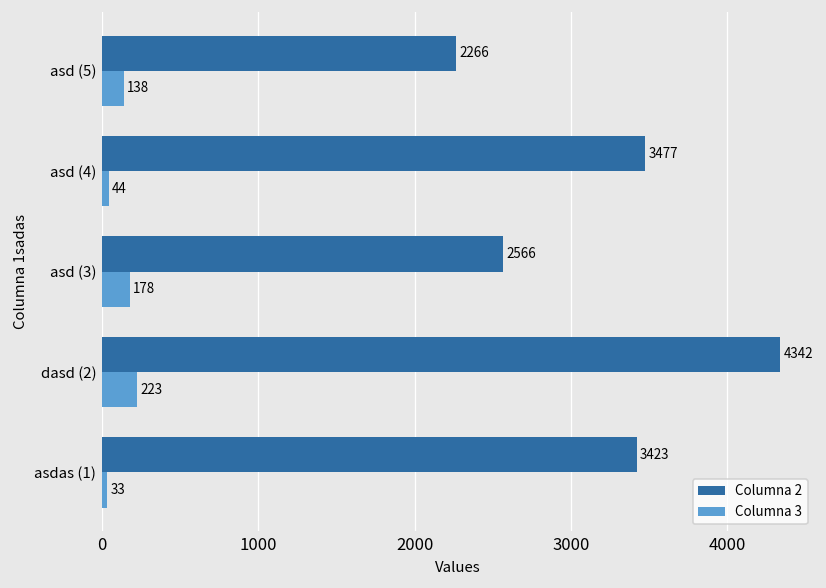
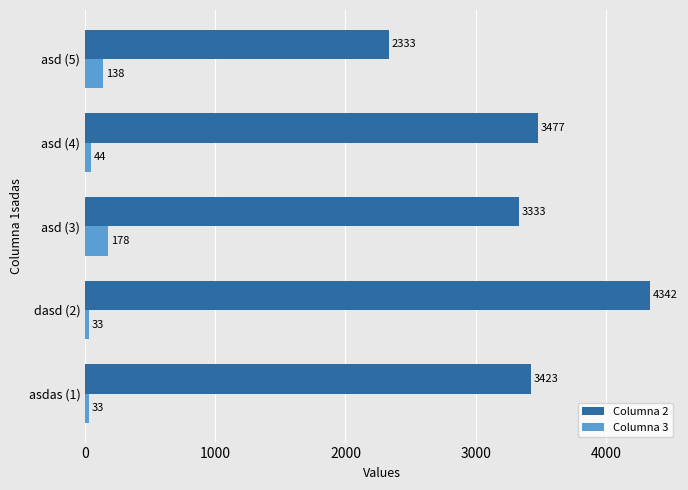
  {
    "Columna 2": {
-     "asd (5)": 2266,
+     "asd (5)": 2333,
      "asd (4)": 3477,
-     "asd (3)": 2566,
+     "asd (3)": 3333,
      "dasd (2)": 4342,
      "asdas (1)": 3423
    },
    "Columna 3": {
      "asd (5)": 138,
      "asd (4)": 44,
      "asd (3)": 178,
-     "dasd (2)": 223,
+     "dasd (2)": 33,
      "asdas (1)": 33
    }
  }
